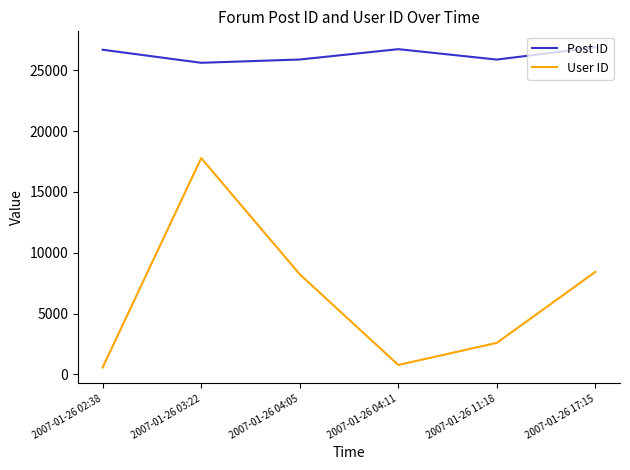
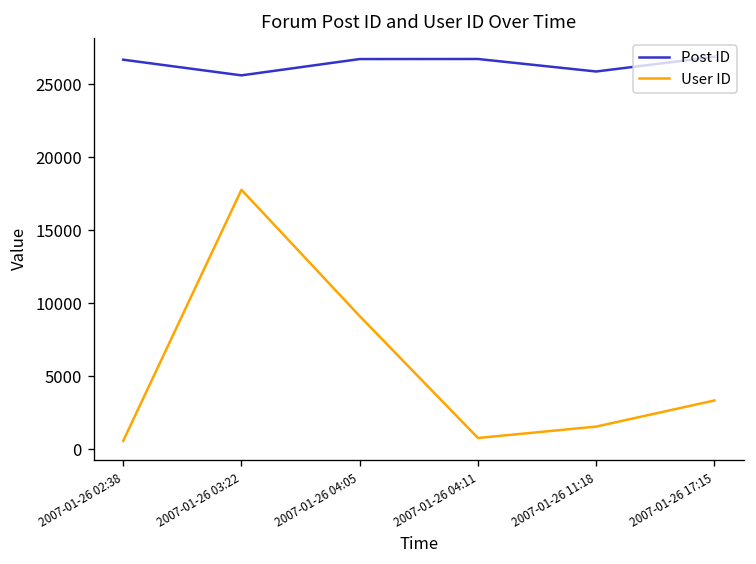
  {
    "Post ID": {
      "2007-01-26 02:38": 26700,
      "2007-01-26 03:22": 25600,
-     "2007-01-26 04:05": 25900,
+     "2007-01-26 04:05": 26700,
      "2007-01-26 04:11": 26700,
      "2007-01-26 11:18": 25900
    },
    "User ID": {
      "2007-01-26 02:38": 600,
      "2007-01-26 03:22": 17800,
-     "2007-01-26 04:05": 8200,
+     "2007-01-26 04:05": 9100,
      "2007-01-26 04:11": 800,
-     "2007-01-26 11:18": 2600,
-     "2007-01-26 17:15": 8400
+     "2007-01-26 11:18": 1500,
+     "2007-01-26 17:15": 3300
    }
  }
